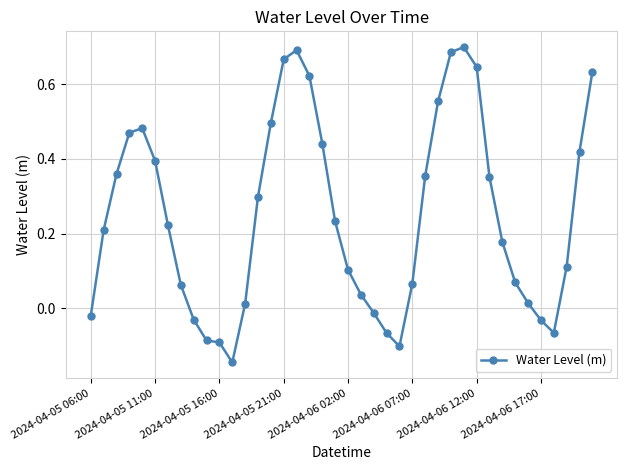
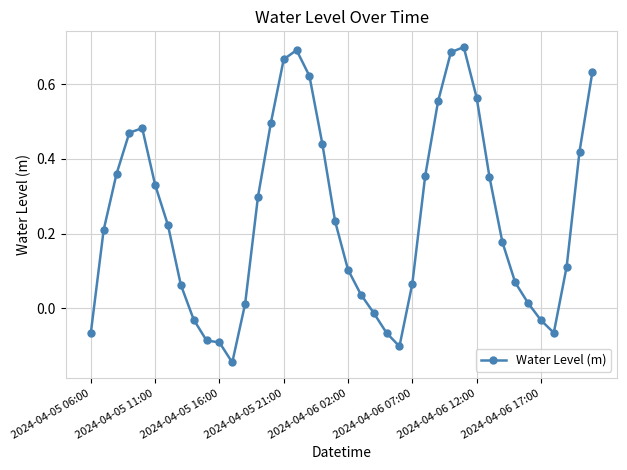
  {
-   "2024-04-05 06:00": -0.02,
-   "2024-04-05 11:00": 0.39,
+   "2024-04-05 06:00": -0.07,
+   "2024-04-05 11:00": 0.33,
    "2024-04-05 16:00": -0.09,
    "2024-04-05 21:00": 0.67,
    "2024-04-06 02:00": 0.10,
    "2024-04-06 07:00": 0.07,
-   "2024-04-06 12:00": 0.65,
+   "2024-04-06 12:00": 0.56,
    "2024-04-06 17:00": -0.03
  }
